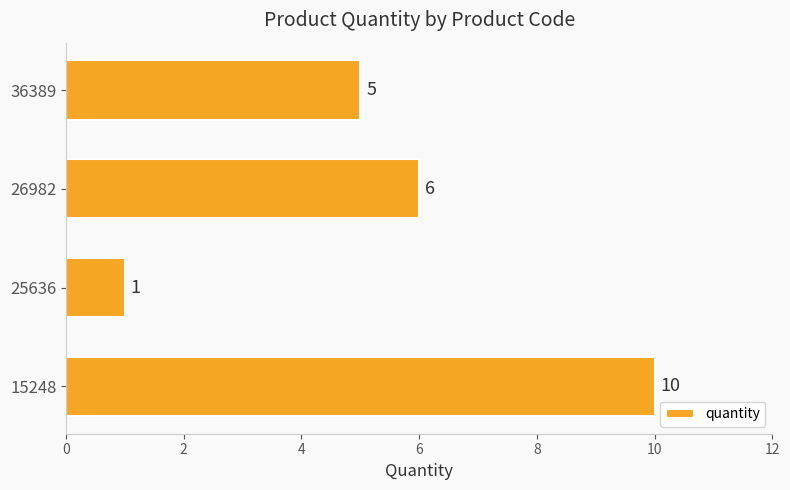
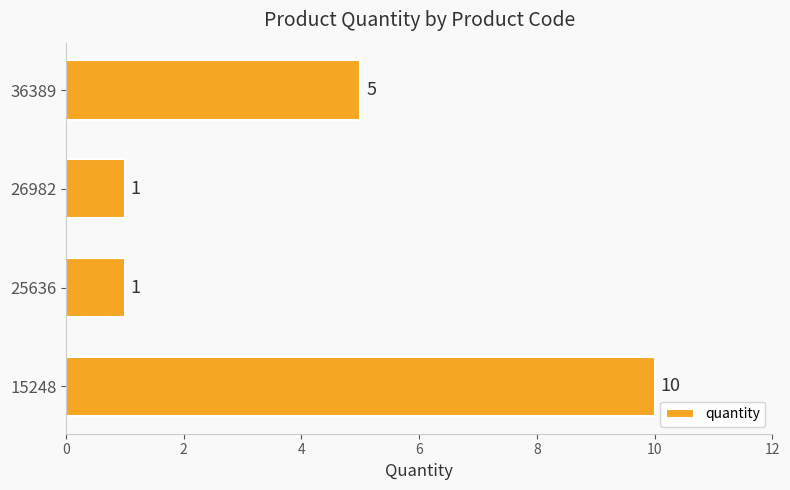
  {
    "36389": 5,
-   "26982": 6,
+   "26982": 1,
    "25636": 1,
    "15248": 10
  }
